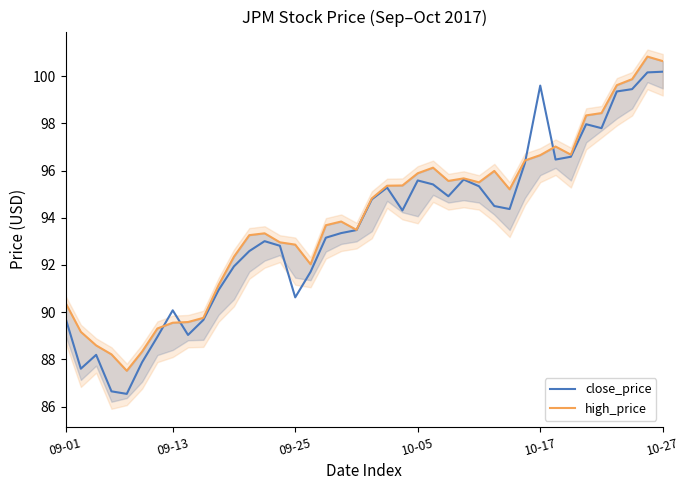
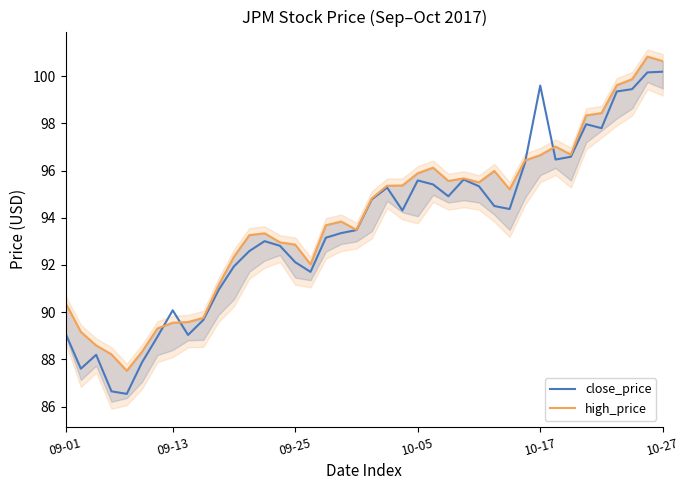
  {
    "close_price": {
-     "09-01": 89.7,
+     "09-01": 89.1,
      "09-13": 90.1,
-     "09-25": 90.6,
+     "09-25": 92.1,
      "10-05": 95.6,
      "10-17": 99.6,
      "10-27": 100.2
    }
  }
